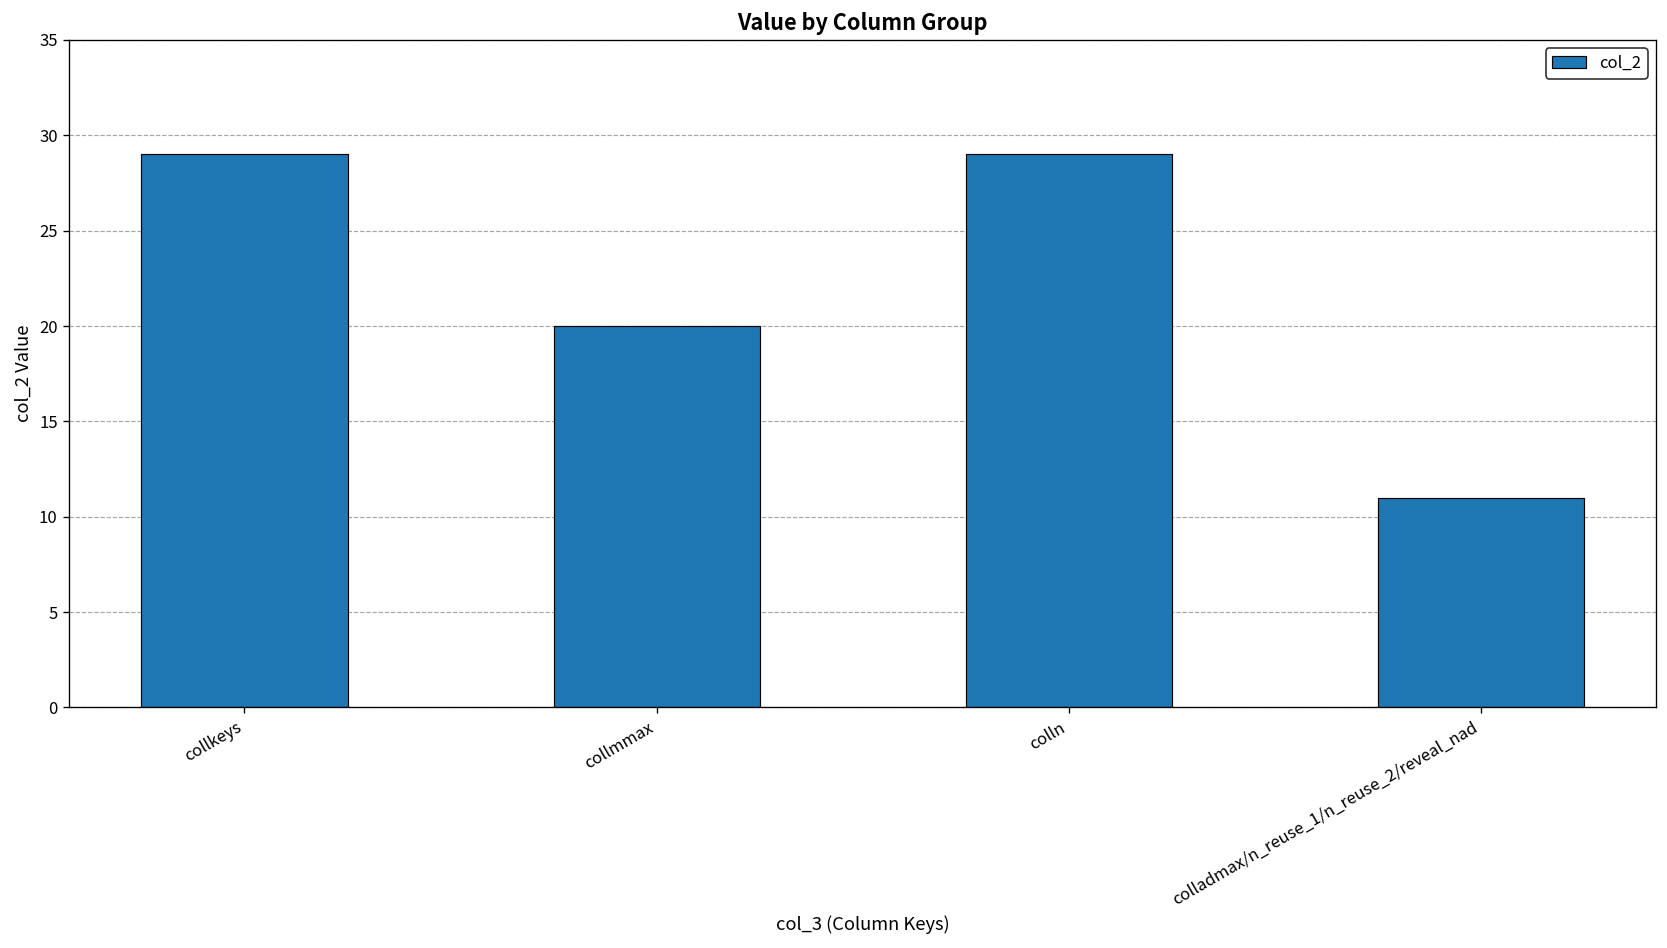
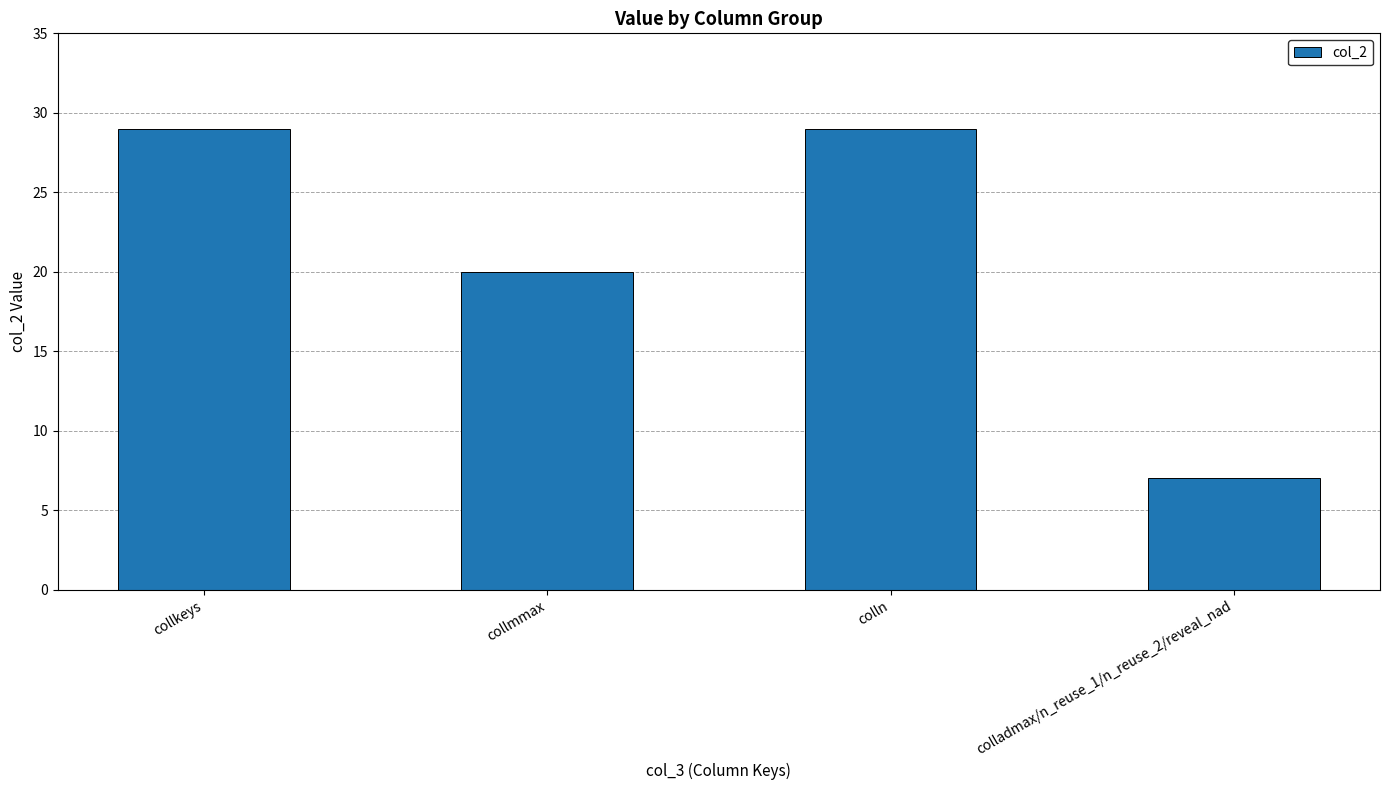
  {
    "collkeys": 29,
    "collmmax": 20,
    "colln": 29,
-   "colladmax/n_reuse_1/n_reuse_2/reveal_nad": 11
+   "colladmax/n_reuse_1/n_reuse_2/reveal_nad": 7
  }
